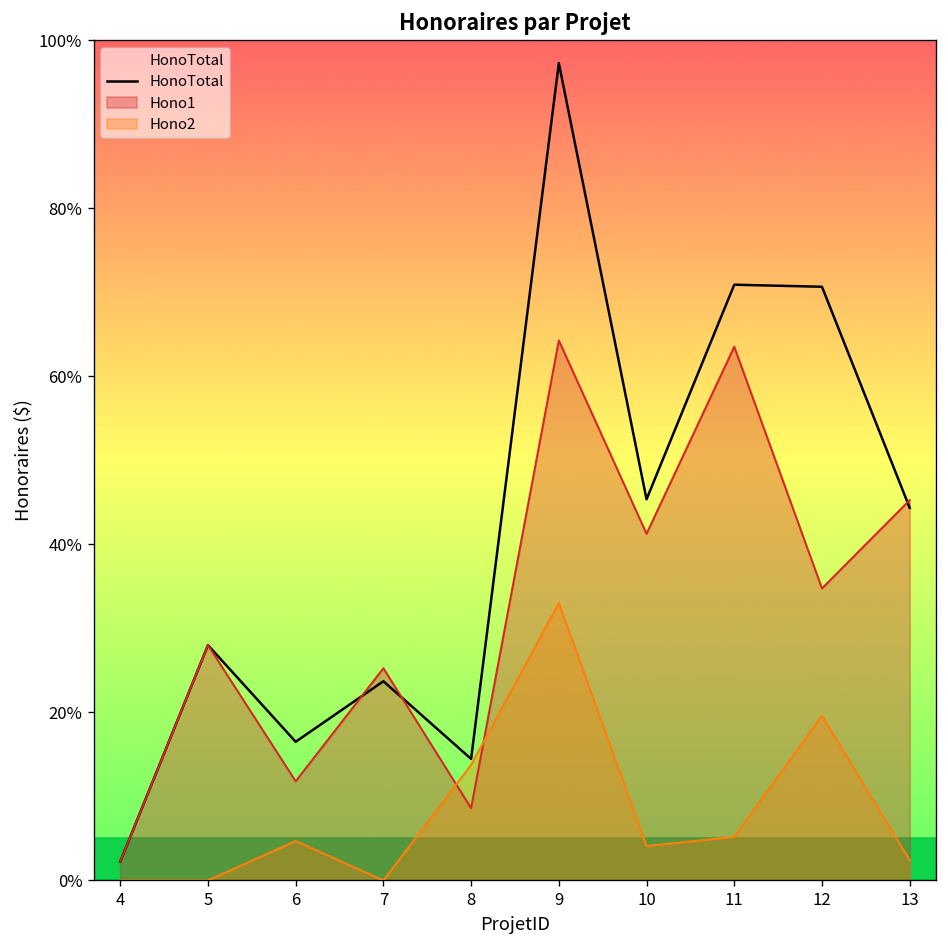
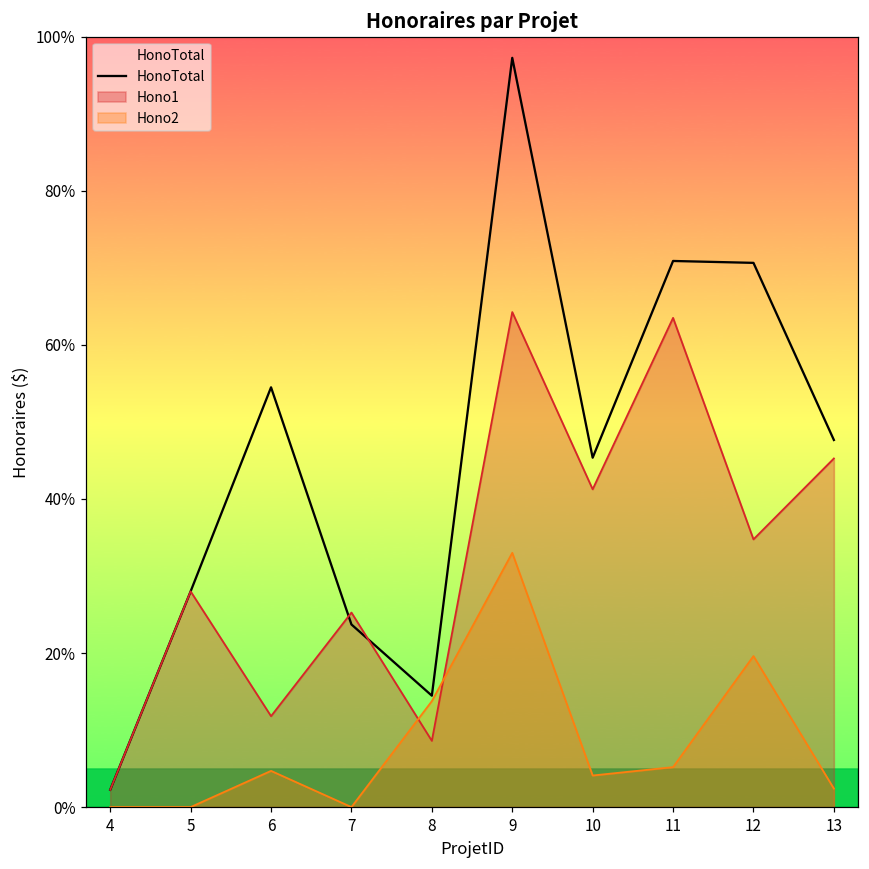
  {
    "HonoTotal": {
-     "6": "17%",
+     "6": "54%",
      "7": "24%",
      "8": "14%",
      "9": "97%",
      "10": "45%",
      "11": "71%",
      "12": "71%",
-     "13": "44%"
+     "13": "48%"
    }
  }
